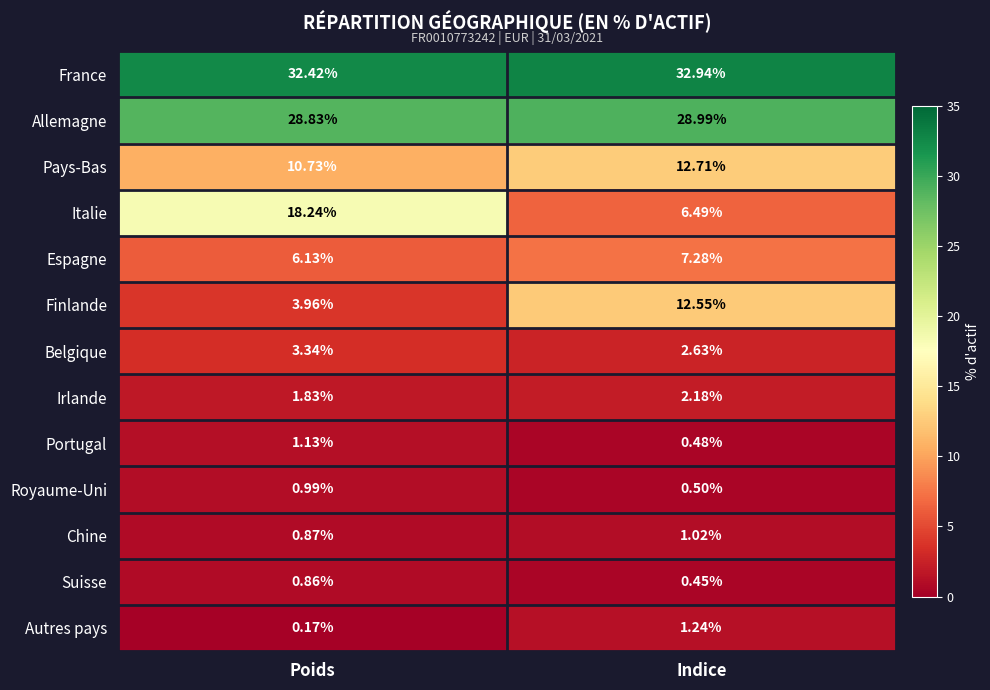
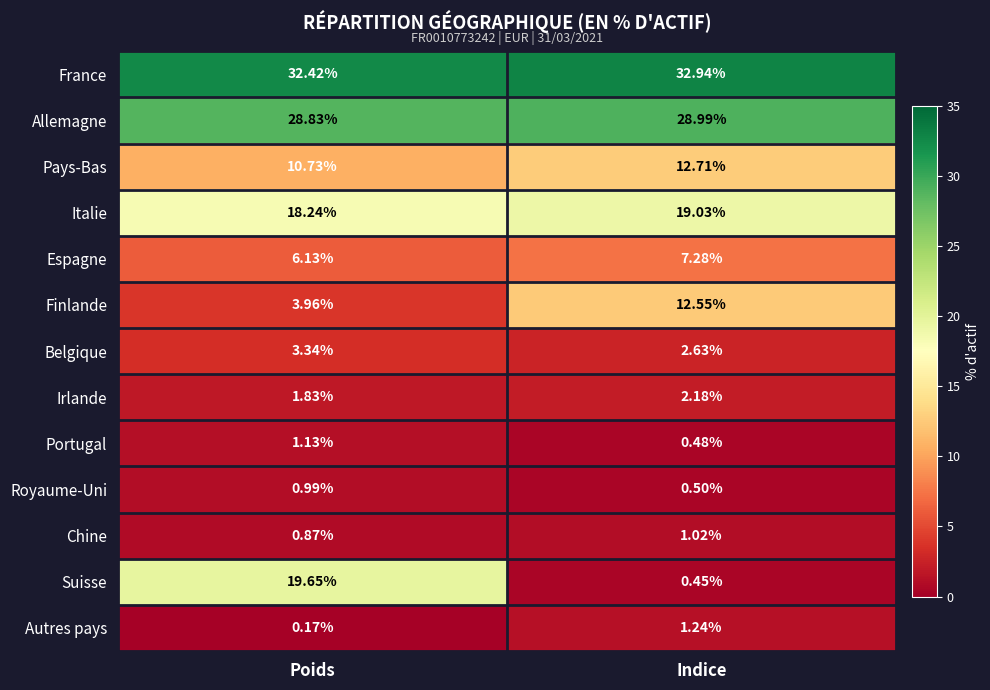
  {
    "France": {
      "Poids": "32.42%",
      "Indice": "32.94%"
    },
    "Allemagne": {
      "Poids": "28.83%",
      "Indice": "28.99%"
    },
    "Pays-Bas": {
      "Poids": "10.73%",
      "Indice": "12.71%"
    },
    "Italie": {
      "Poids": "18.24%",
-     "Indice": "6.49%"
+     "Indice": "19.03%"
    },
    "Espagne": {
      "Poids": "6.13%",
      "Indice": "7.28%"
    },
    "Finlande": {
      "Poids": "3.96%",
      "Indice": "12.55%"
    },
    "Belgique": {
      "Poids": "3.34%",
      "Indice": "2.63%"
    },
    "Irlande": {
      "Poids": "1.83%",
      "Indice": "2.18%"
    },
    "Portugal": {
      "Poids": "1.13%",
      "Indice": "0.48%"
    },
    "Royaume-Uni": {
      "Poids": "0.99%",
      "Indice": "0.50%"
    },
    "Chine": {
      "Poids": "0.87%",
      "Indice": "1.02%"
    },
    "Suisse": {
-     "Poids": "0.86%",
+     "Poids": "19.65%",
      "Indice": "0.45%"
    },
    "Autres pays": {
      "Poids": "0.17%",
      "Indice": "1.24%"
    }
  }
